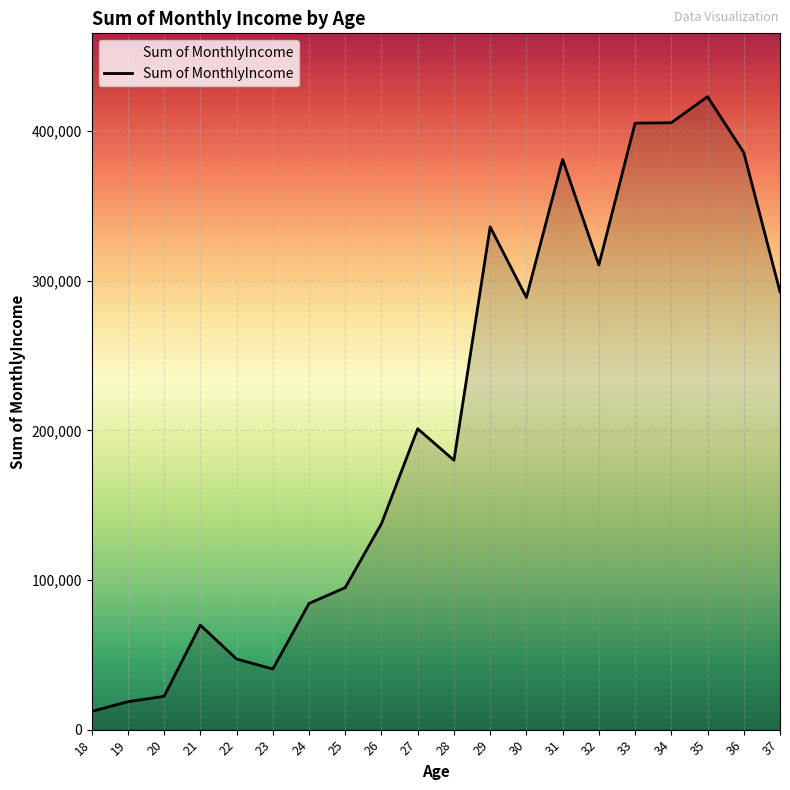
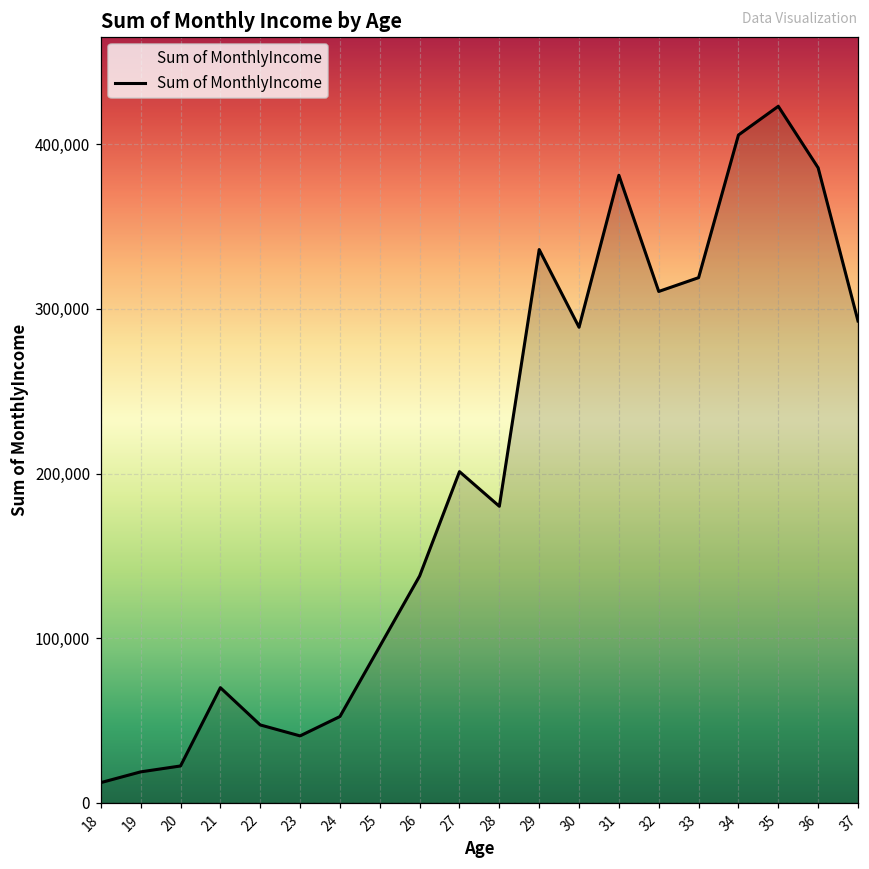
  {
    "18": "12,000",
    "19": "19,000",
    "20": "22,000",
    "21": "70,000",
    "22": "47,000",
    "23": "41,000",
-   "24": "84,000",
+   "24": "52,000",
    "25": "95,000",
    "26": "138,000",
    "27": "201,000",
    "28": "180,000",
    "29": "336,000",
    "30": "289,000",
    "31": "381,000",
    "32": "311,000",
-   "33": "405,000",
+   "33": "319,000",
    "34": "406,000",
    "35": "423,000",
    "36": "386,000",
    "37": "293,000"
  }
